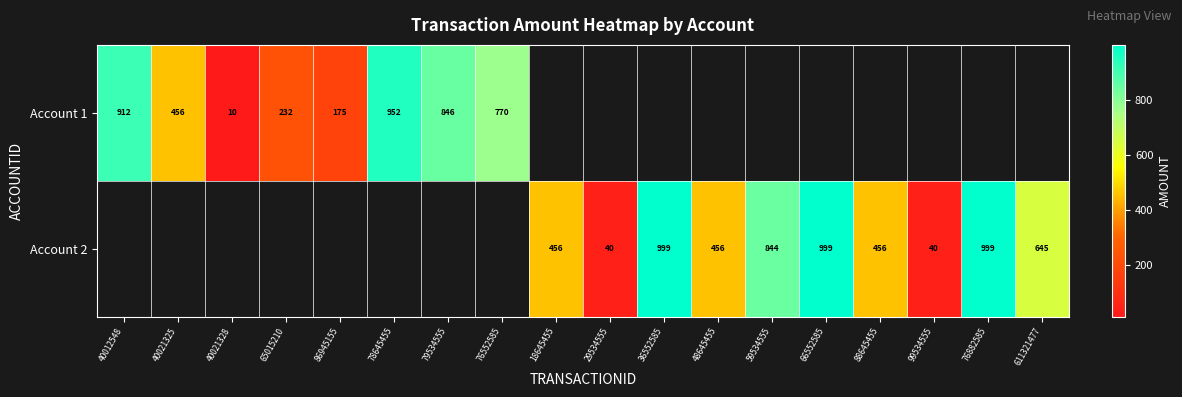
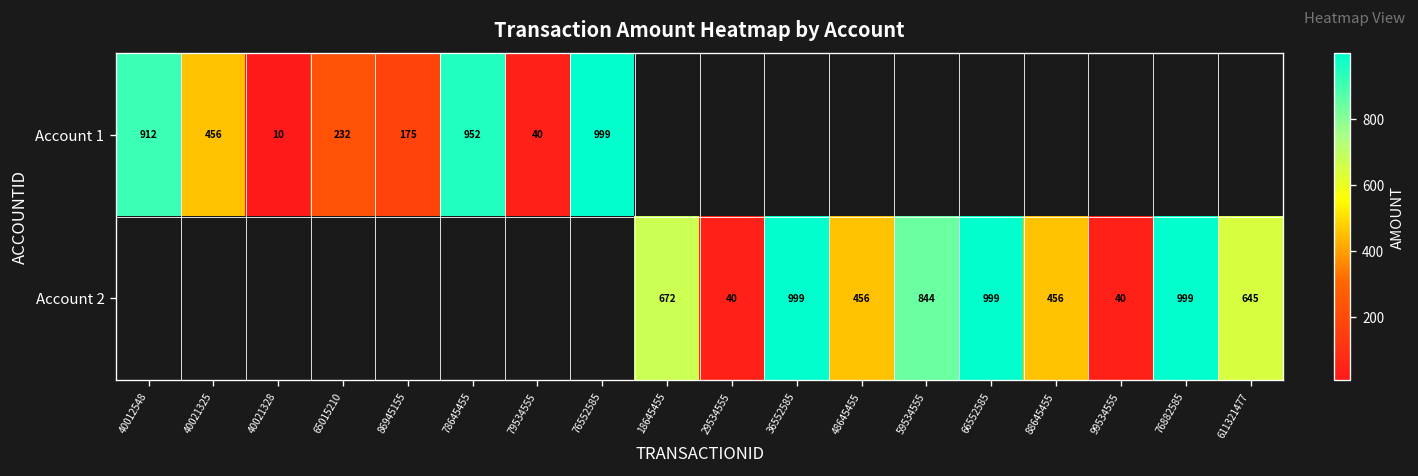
  {
    "Account 1": {
      "40012548": 912,
      "40021325": 456,
      "40021328": 10,
      "65015210": 232,
      "86945155": 175,
      "78645455": 952,
-     "79534555": 846,
-     "76552585": 770
+     "79534555": 40,
+     "76552585": 999
    },
    "Account 2": {
-     "18645455": 456,
+     "18645455": 672,
      "29534555": 40,
      "36552585": 999,
      "48645455": 456,
      "59534555": 844,
      "66552585": 999,
      "88645455": 456,
      "99534555": 40,
      "76882585": 999,
      "611321477": 645
    }
  }
